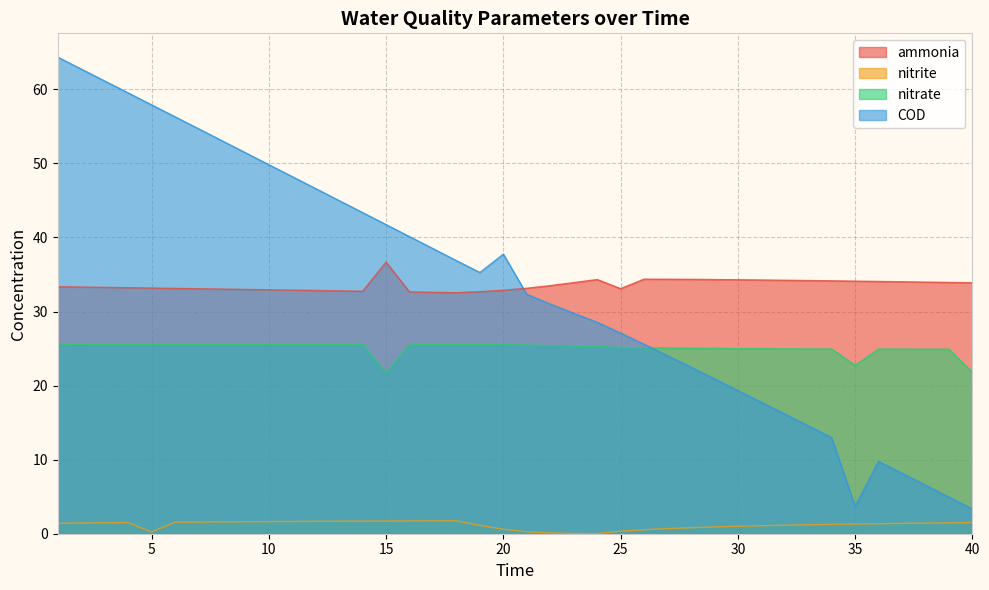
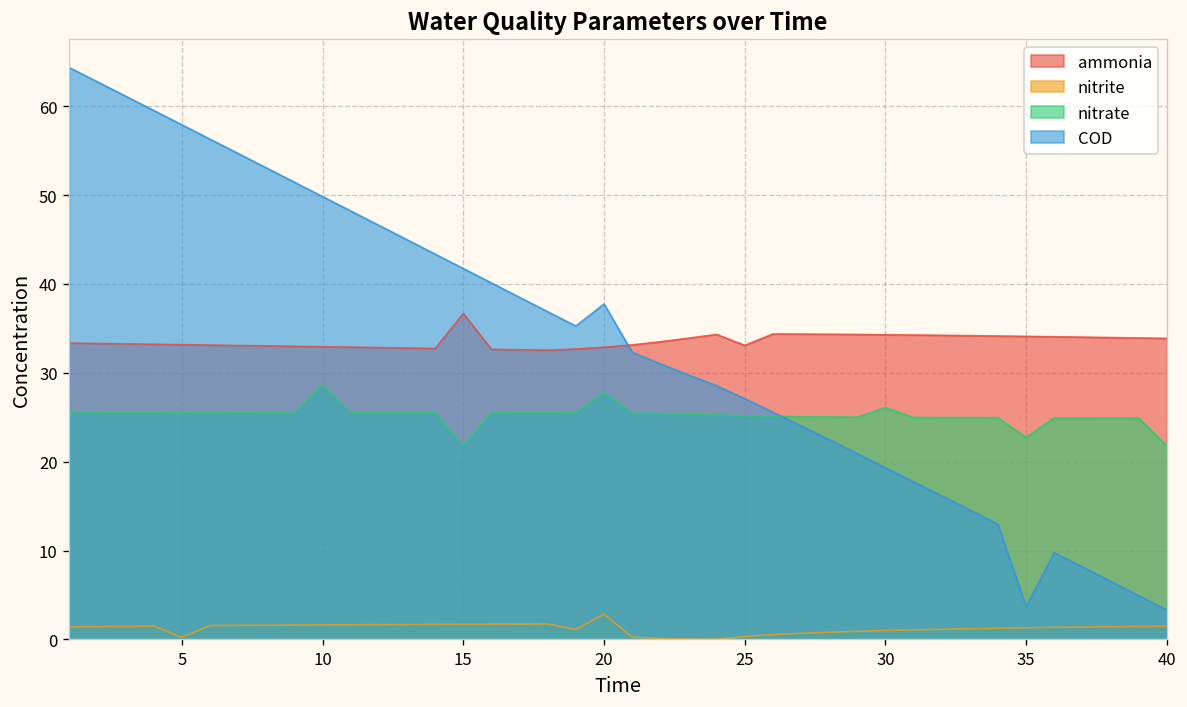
  {
    "ammonia": {
      "5": 33,
      "10": 33,
      "15": 37,
      "20": 33,
      "25": 33,
      "30": 34,
      "35": 34,
      "40": 34
    },
    "nitrite": {
      "5": 0,
      "10": 2,
      "15": 2,
-     "20": 1,
+     "20": 3,
      "25": 0,
      "30": 1,
      "35": 1,
      "40": 1
    },
    "nitrate": {
      "5": 26,
-     "10": 26,
+     "10": 29,
      "15": 22,
-     "20": 26,
+     "20": 28,
      "25": 25,
-     "30": 25,
+     "30": 26,
      "35": 23,
      "40": 22
    },
    "COD": {
      "5": 58,
      "10": 50,
      "15": 42,
      "20": 38,
      "25": 27,
      "30": 19,
      "35": 4,
      "40": 3
    }
  }
